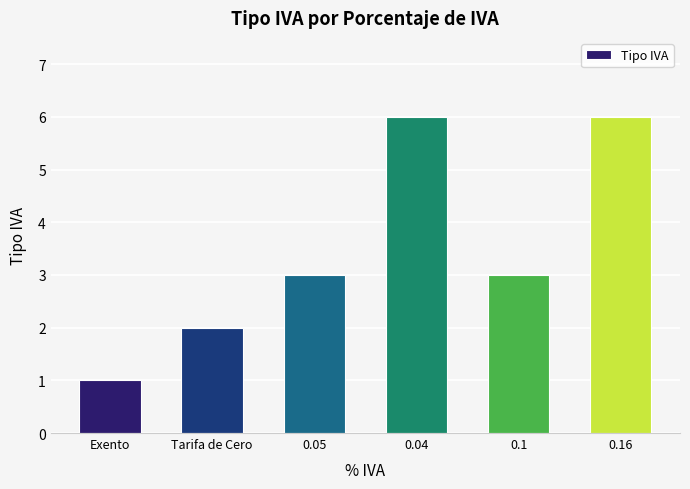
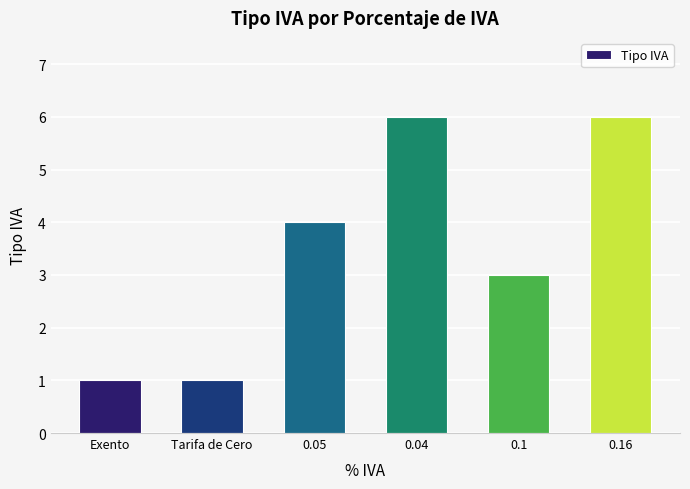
  {
    "Exento": 1,
-   "Tarifa de Cero": 2,
-   "0.05": 3,
+   "Tarifa de Cero": 1,
+   "0.05": 4,
    "0.04": 6,
    "0.1": 3,
    "0.16": 6
  }
